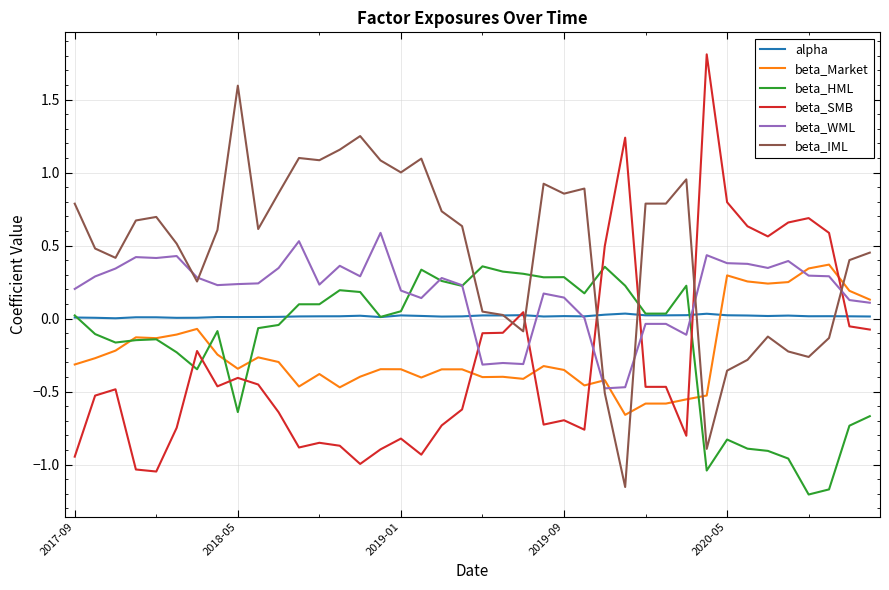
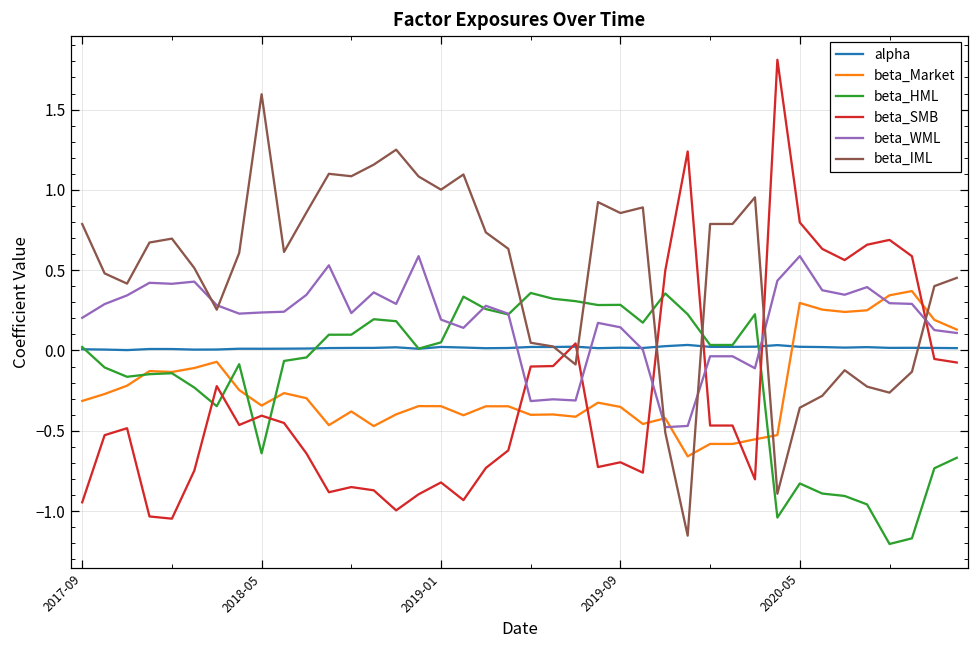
  {
    "alpha": {
      "2018-05": 0.01,
      "2019-01": 0.02,
      "2019-09": 0.02,
      "2020-05": 0.02
    },
    "beta_Market": {
      "2017-09": -0.31,
      "2018-05": -0.34,
      "2019-01": -0.35,
      "2019-09": -0.35,
      "2020-05": 0.30
    },
    "beta_HML": {
      "2018-05": -0.64,
      "2019-01": 0.05,
      "2019-09": 0.28,
      "2020-05": -0.83
    },
    "beta_SMB": {
      "2017-09": -0.95,
      "2018-05": -0.41,
      "2019-01": -0.82,
      "2019-09": -0.70,
      "2020-05": 0.80
    },
    "beta_WML": {
      "2017-09": 0.20,
      "2018-05": 0.24,
      "2019-01": 0.19,
      "2019-09": 0.14,
-     "2020-05": 0.38
+     "2020-05": 0.59
    },
    "beta_IML": {
      "2017-09": 0.79,
      "2018-05": 1.60,
      "2019-01": 1.00,
      "2019-09": 0.86,
      "2020-05": -0.36
    }
  }
